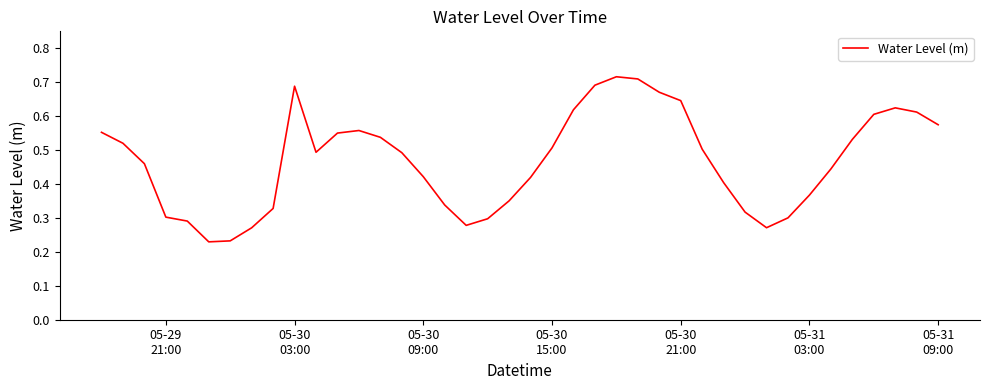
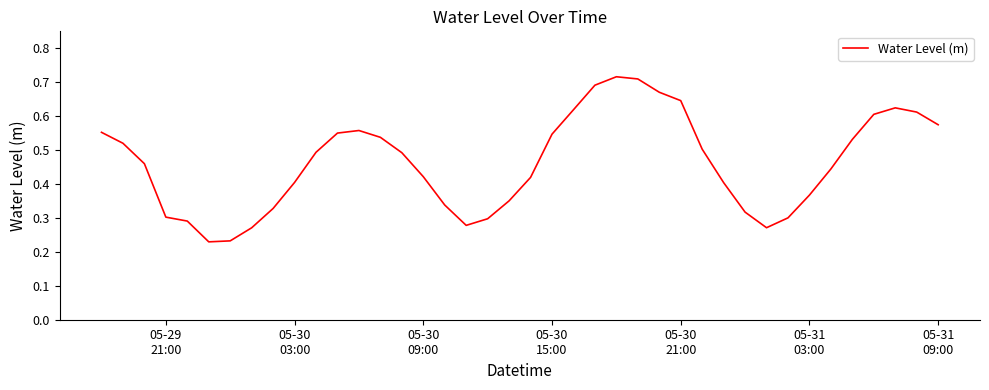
  {
    "05-29 21:00": 0.30,
-   "05-30 03:00": 0.69,
+   "05-30 03:00": 0.40,
    "05-30 09:00": 0.42,
-   "05-30 15:00": 0.51,
+   "05-30 15:00": 0.55,
    "05-30 21:00": 0.65,
    "05-31 03:00": 0.37,
    "05-31 09:00": 0.57
  }
